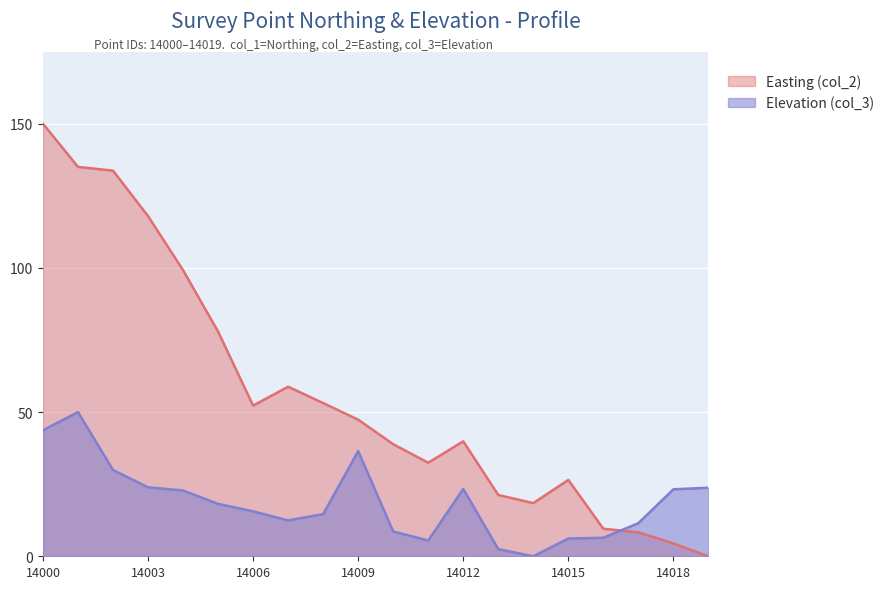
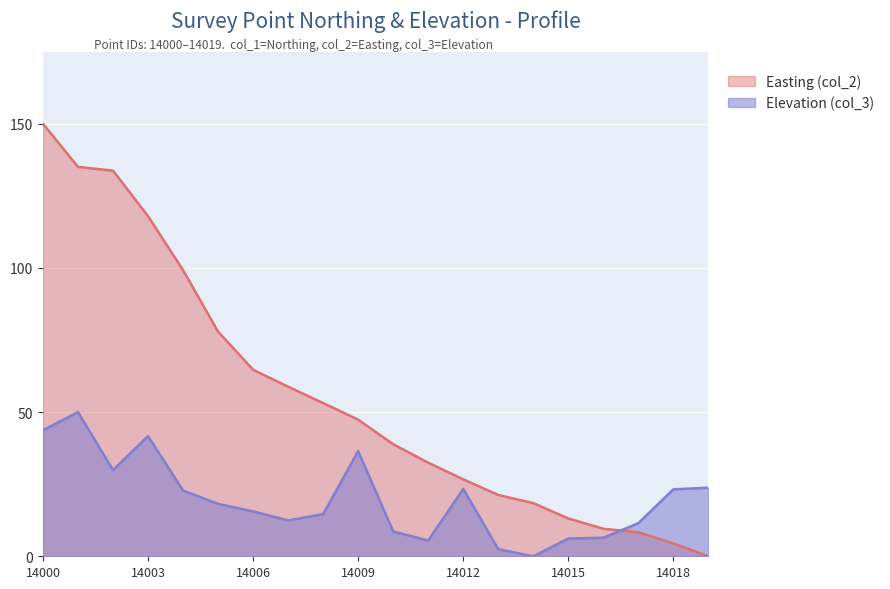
  {
    "Easting (col_2)": {
      "14000": 150,
      "14003": 118,
-     "14006": 52,
+     "14006": 65,
      "14009": 47,
-     "14012": 40,
-     "14015": 26,
+     "14012": 27,
+     "14015": 13,
      "14018": 4
    },
    "Elevation (col_3)": {
      "14000": 44,
-     "14003": 24,
+     "14003": 42,
      "14006": 16,
      "14009": 36,
      "14012": 23,
      "14015": 6,
      "14018": 23
    }
  }
